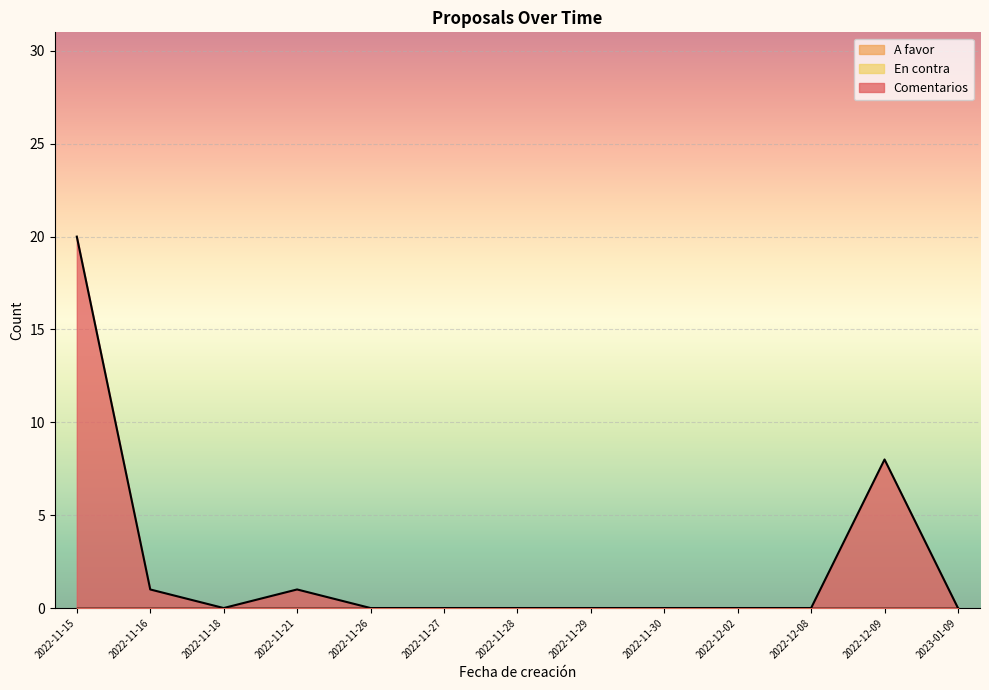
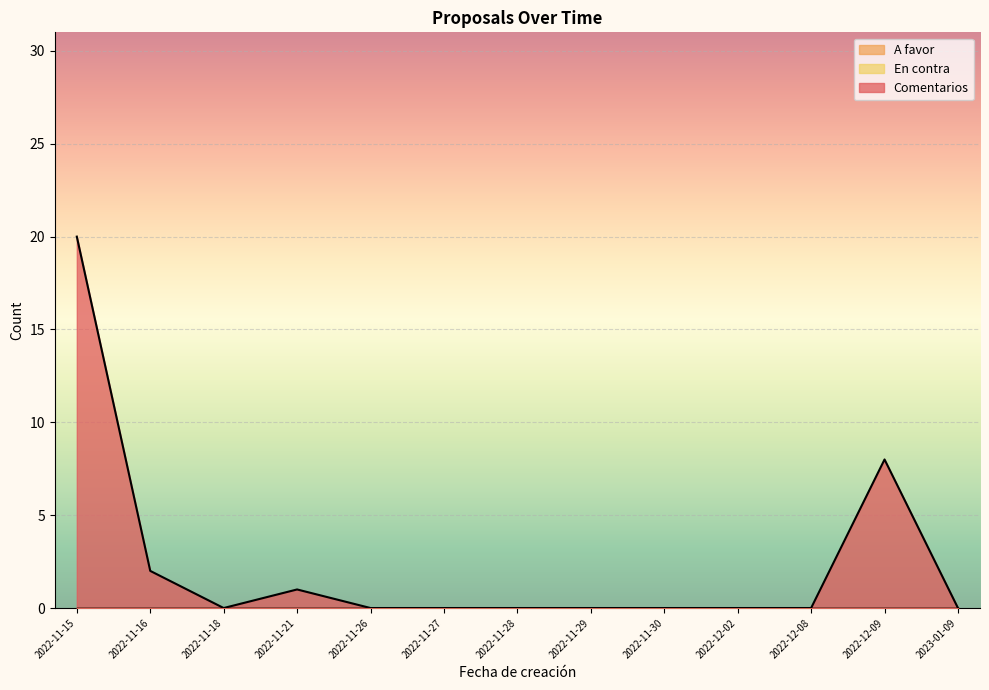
  {
    "En contra": {
      "2022-11-15": 0,
      "2022-11-16": 0,
      "2022-11-21": 0,
      "2022-12-09": 0
    },
    "Comentarios": {
      "2022-11-15": 20,
-     "2022-11-16": 1,
+     "2022-11-16": 2,
      "2022-11-21": 1,
      "2022-12-09": 8
    }
  }
